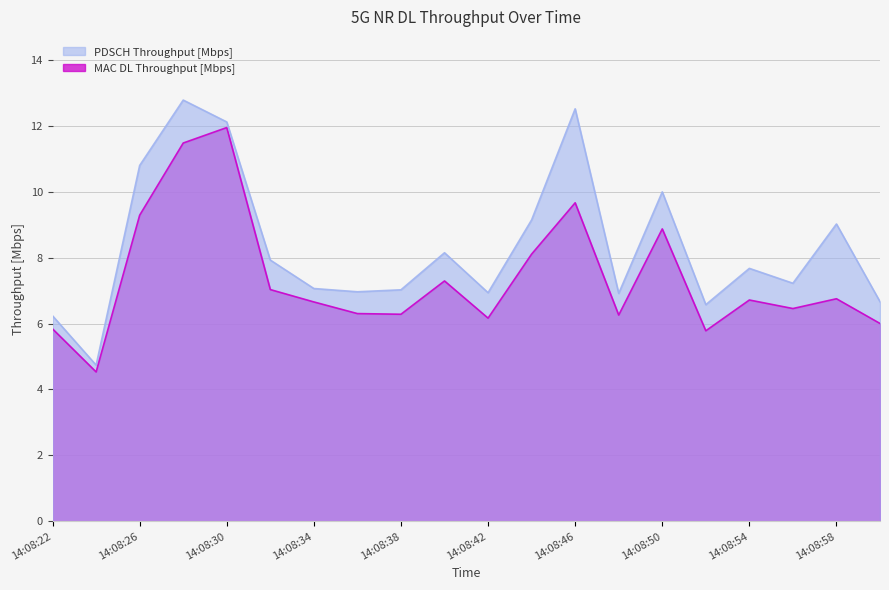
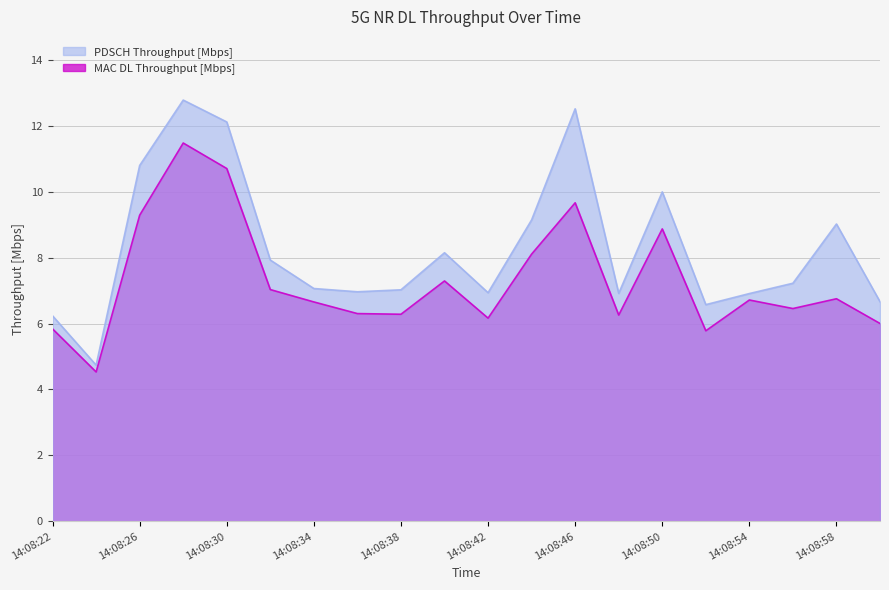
  {
    "MAC DL Throughput [Mbps]": {
      "14:08:22": 5.8,
      "14:08:26": 9.3,
-     "14:08:30": 11.9,
+     "14:08:30": 10.7,
      "14:08:34": 6.7,
      "14:08:38": 6.3,
      "14:08:42": 6.2,
      "14:08:46": 9.7,
      "14:08:50": 8.9,
      "14:08:54": 6.7,
      "14:08:58": 6.8
    },
    "PDSCH Throughput [Mbps]": {
      "14:08:22": 6.2,
      "14:08:26": 10.8,
      "14:08:30": 12.1,
      "14:08:34": 7.1,
      "14:08:38": 7.0,
      "14:08:42": 6.9,
      "14:08:46": 12.5,
      "14:08:50": 10.0,
-     "14:08:54": 7.7,
+     "14:08:54": 6.9,
      "14:08:58": 9.0
    }
  }
